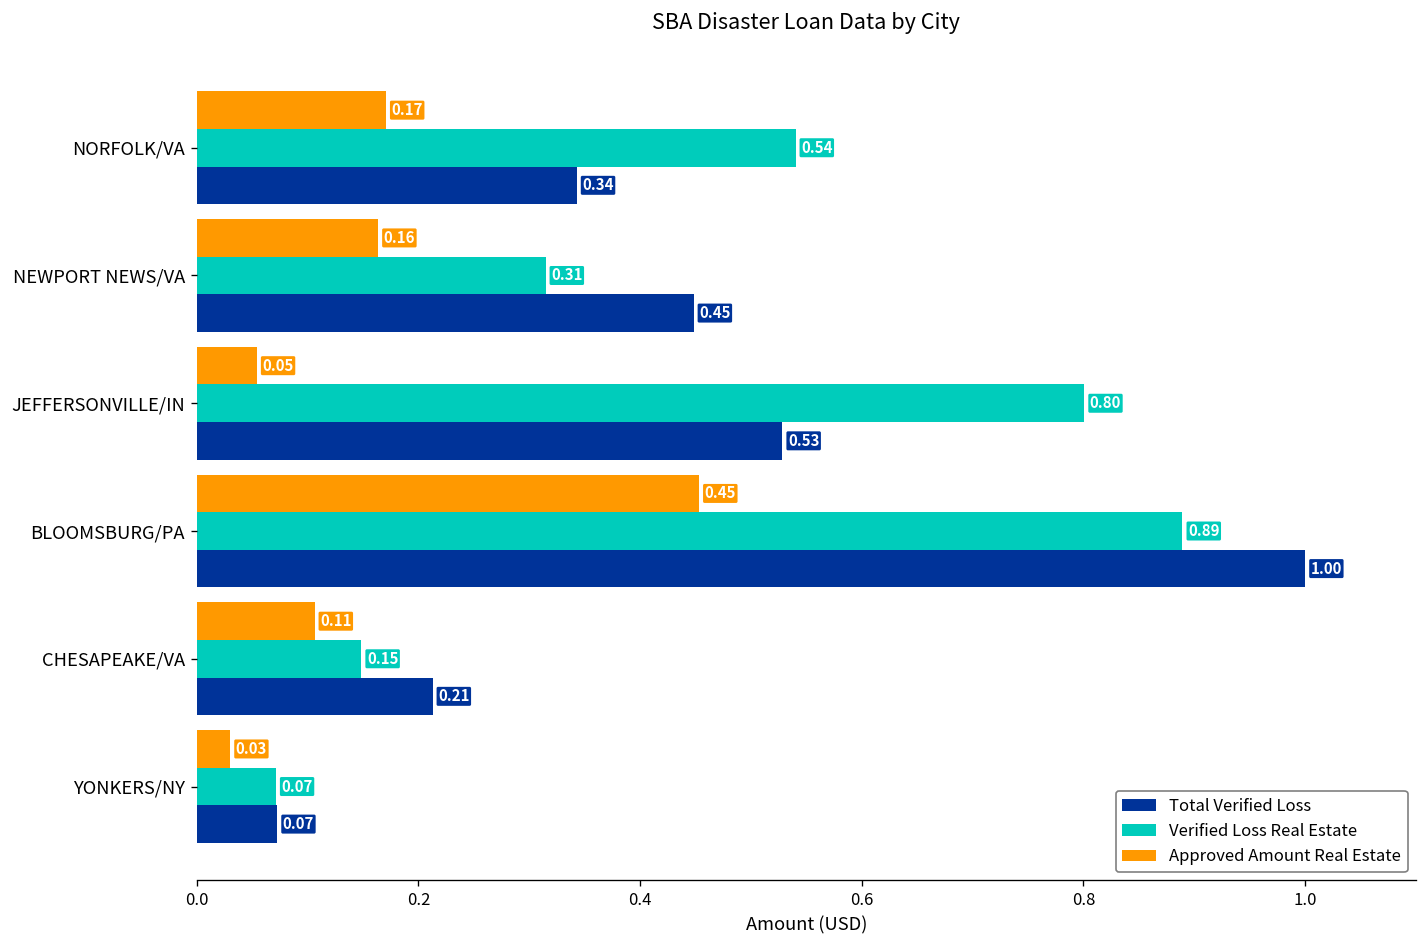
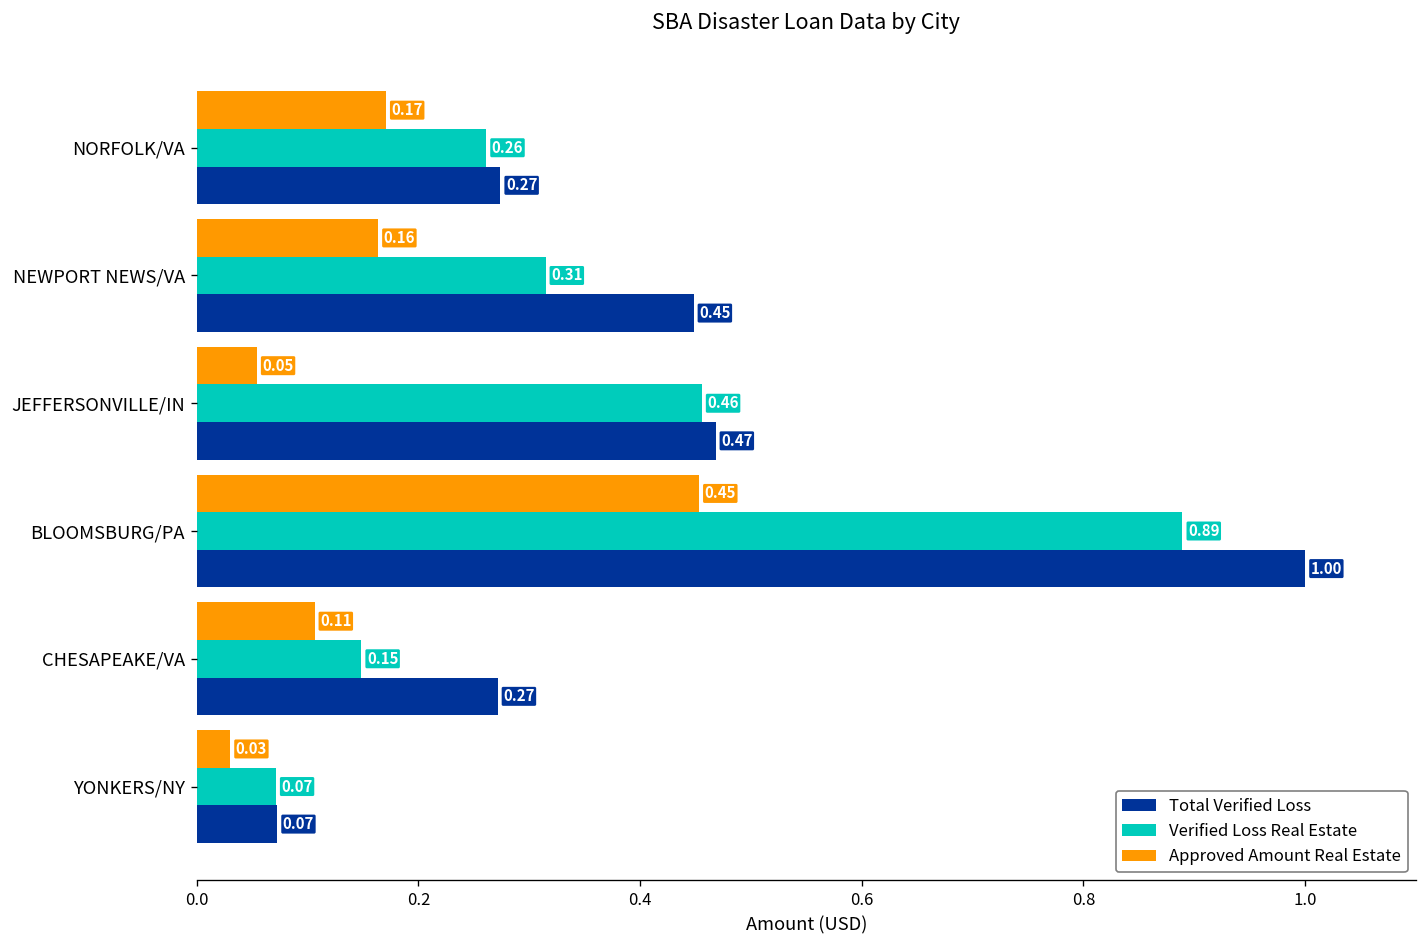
  {
    "Total Verified Loss": {
-     "NORFOLK/VA": 0.34,
-     "JEFFERSONVILLE/IN": 0.53,
-     "CHESAPEAKE/VA": 0.21
+     "NORFOLK/VA": 0.27,
+     "JEFFERSONVILLE/IN": 0.47,
+     "CHESAPEAKE/VA": 0.27
    },
    "Verified Loss Real Estate": {
-     "NORFOLK/VA": 0.54,
-     "JEFFERSONVILLE/IN": 0.80
+     "NORFOLK/VA": 0.26,
+     "JEFFERSONVILLE/IN": 0.46
    }
  }
